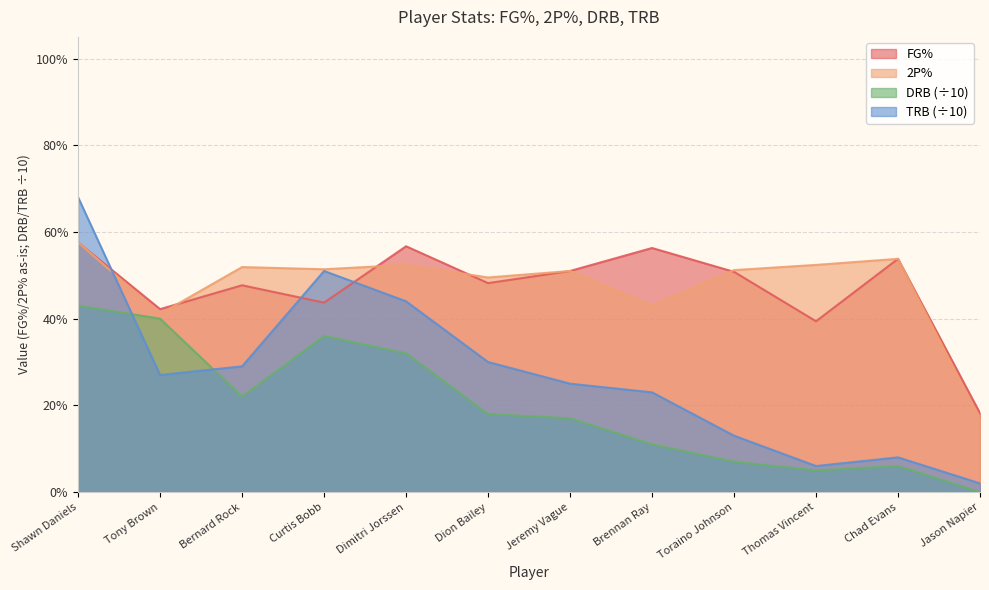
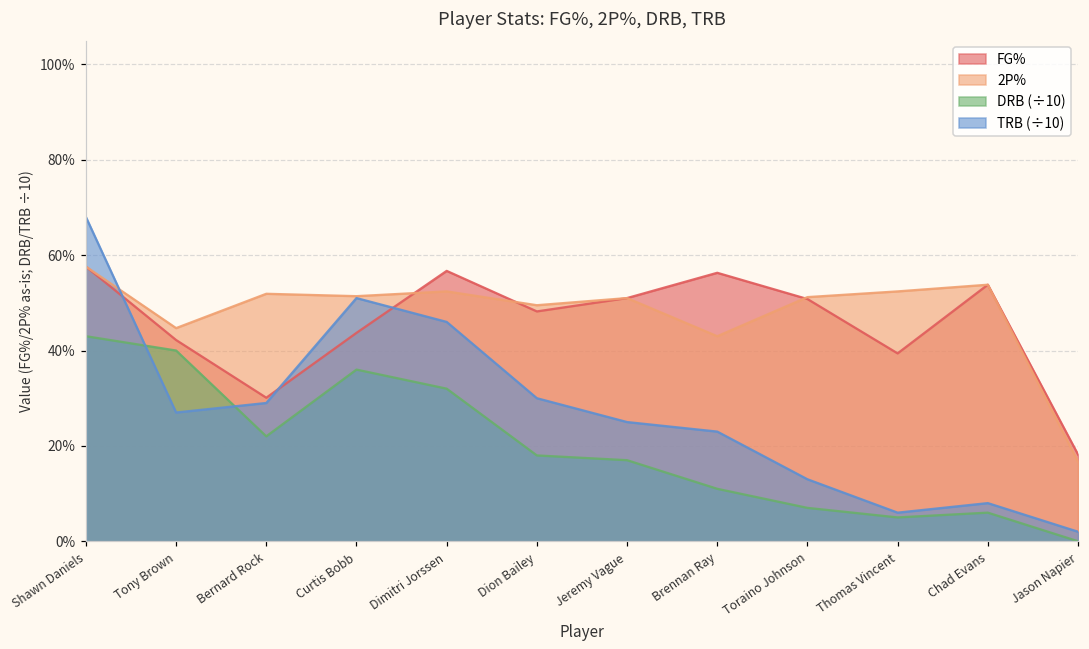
  {
    "FG%": {
      "Tony Brown": "42%",
-     "Bernard Rock": "48%",
+     "Bernard Rock": "30%",
      "Curtis Bobb": "44%",
      "Dimitri Jorssen": "57%",
      "Dion Bailey": "48%",
      "Brennan Ray": "56%",
      "Thomas Vincent": "39%",
      "Jason Napier": "18%"
    },
    "2P%": {
-     "Tony Brown": "41%",
+     "Tony Brown": "45%",
      "Bernard Rock": "52%",
      "Dimitri Jorssen": "52%",
      "Dion Bailey": "50%",
      "Brennan Ray": "43%",
      "Thomas Vincent": "52%",
      "Jason Napier": "17%"
    },
    "DRB (÷10)": {
      "Shawn Daniels": "43%",
      "Tony Brown": "40%",
      "Bernard Rock": "22%",
      "Curtis Bobb": "36%",
      "Dimitri Jorssen": "32%",
      "Dion Bailey": "18%",
      "Jeremy Vague": "17%",
      "Brennan Ray": "11%",
      "Toraino Johnson": "7%",
      "Thomas Vincent": "5%",
      "Chad Evans": "6%",
      "Jason Napier": "0%"
    },
    "TRB (÷10)": {
      "Shawn Daniels": "68%",
      "Tony Brown": "27%",
      "Bernard Rock": "29%",
-     "Dimitri Jorssen": "44%",
+     "Dimitri Jorssen": "46%",
      "Dion Bailey": "30%",
      "Jeremy Vague": "25%",
      "Brennan Ray": "23%",
      "Toraino Johnson": "13%",
      "Thomas Vincent": "6%",
      "Chad Evans": "8%",
      "Jason Napier": "2%"
    }
  }
